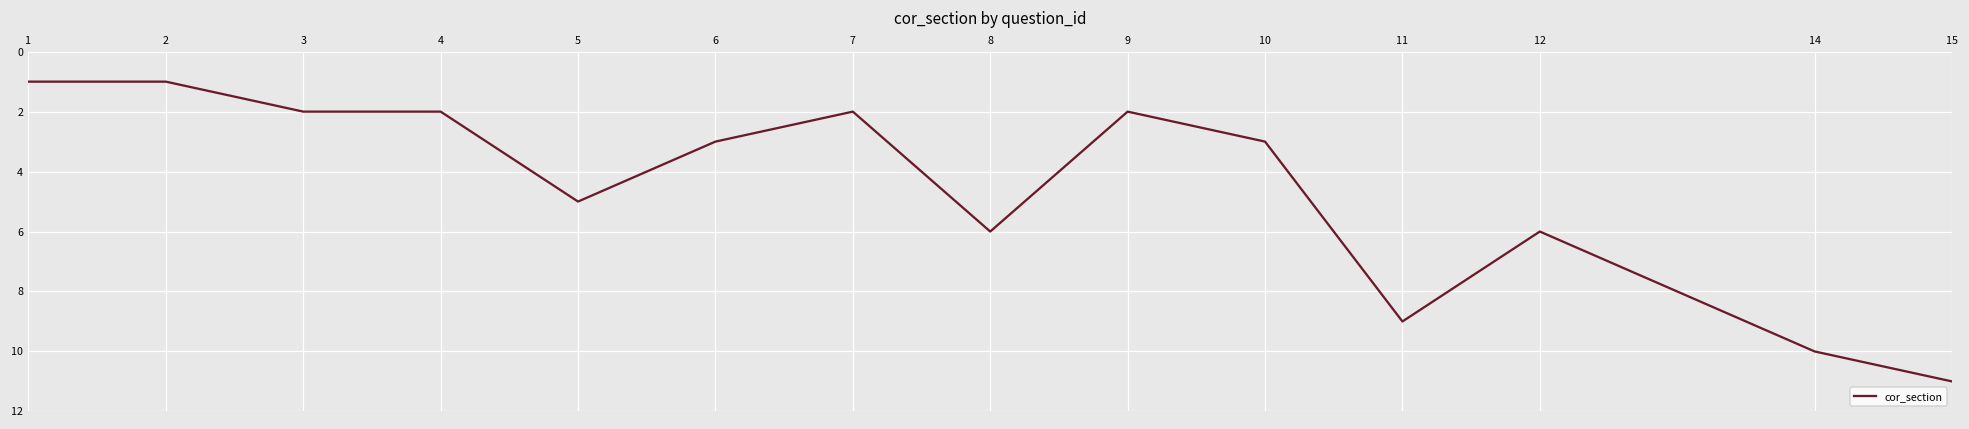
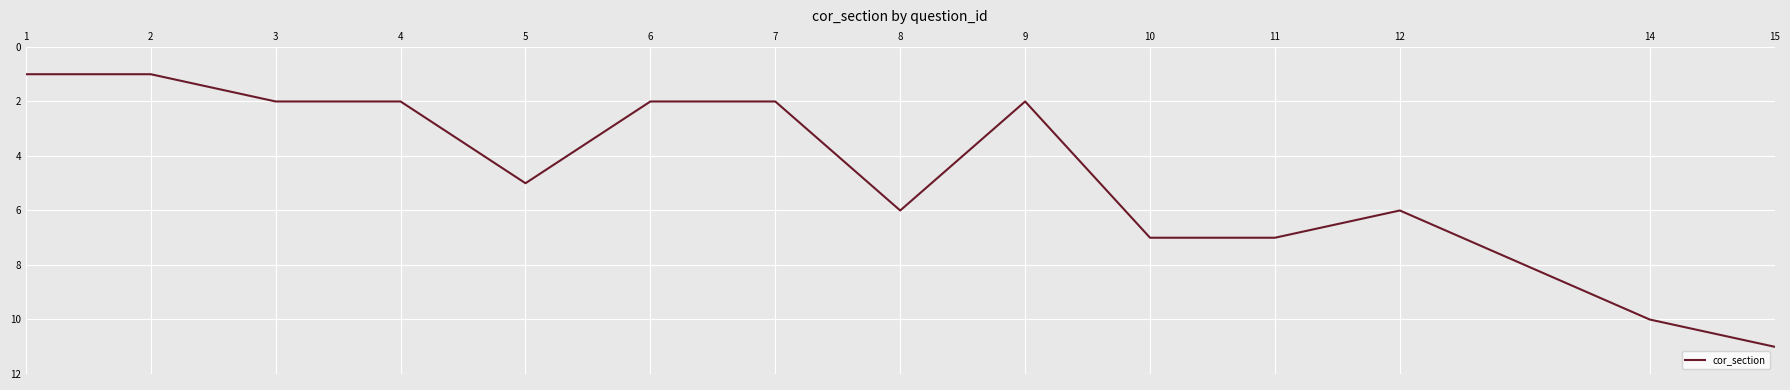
  {
    "1": 1,
    "2": 1,
    "3": 2,
    "4": 2,
    "5": 5,
-   "6": 3,
+   "6": 2,
    "7": 2,
    "8": 6,
    "9": 2,
-   "10": 3,
-   "11": 9,
+   "10": 7,
+   "11": 7,
    "12": 6,
    "14": 10,
    "15": 11
  }
